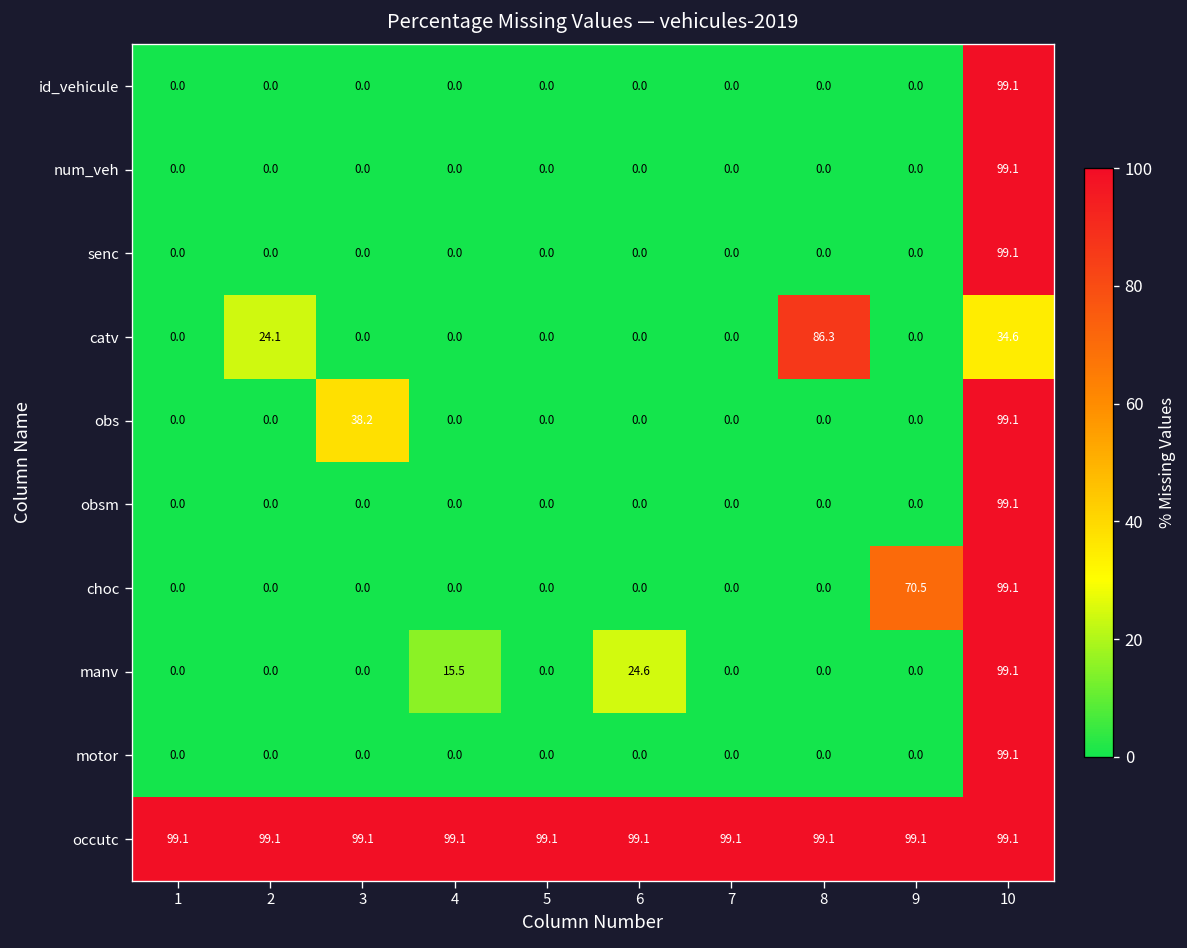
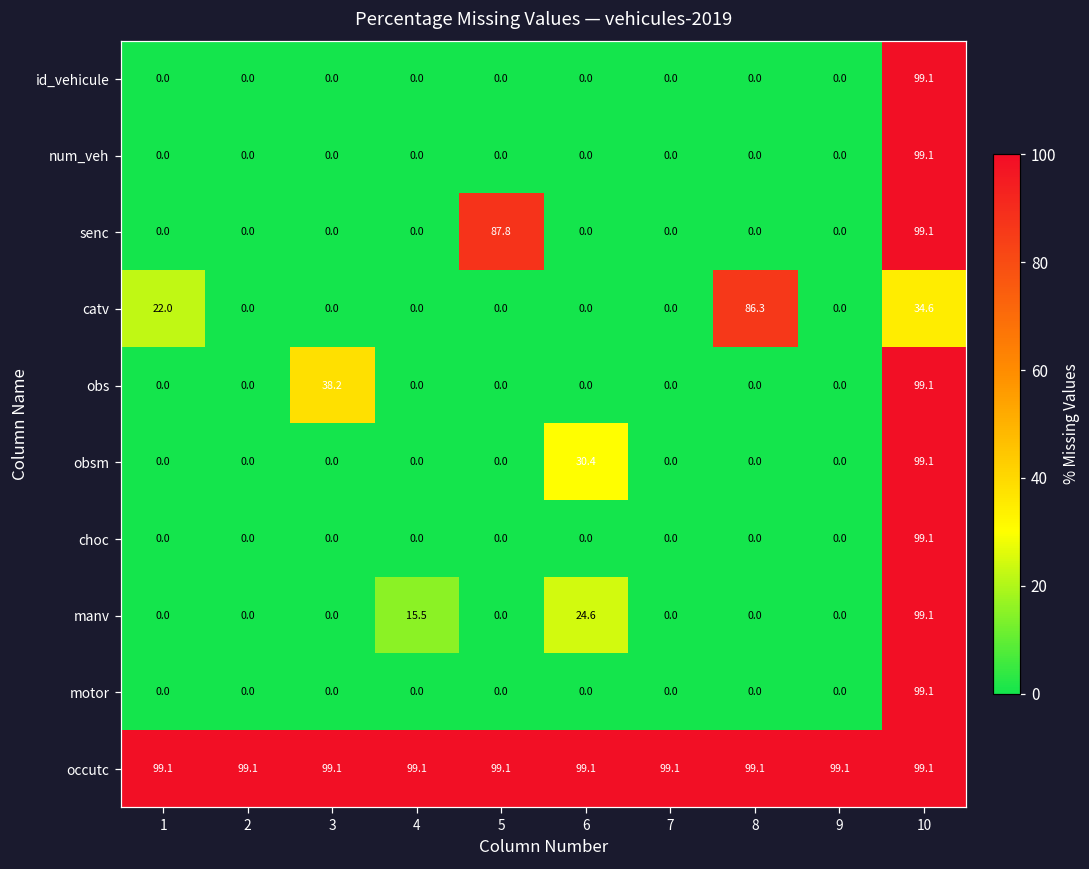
  {
    "id_vehicule": {
      "1": 0.0,
      "2": 0.0,
      "3": 0.0,
      "4": 0.0,
      "5": 0.0,
      "6": 0.0,
      "7": 0.0,
      "8": 0.0,
      "9": 0.0,
      "10": 99.1
    },
    "num_veh": {
      "1": 0.0,
      "2": 0.0,
      "3": 0.0,
      "4": 0.0,
      "5": 0.0,
      "6": 0.0,
      "7": 0.0,
      "8": 0.0,
      "9": 0.0,
      "10": 99.1
    },
    "senc": {
      "1": 0.0,
      "2": 0.0,
      "3": 0.0,
      "4": 0.0,
-     "5": 0.0,
+     "5": 87.8,
      "6": 0.0,
      "7": 0.0,
      "8": 0.0,
      "9": 0.0,
      "10": 99.1
    },
    "catv": {
-     "1": 0.0,
-     "2": 24.1,
+     "1": 22.0,
+     "2": 0.0,
      "3": 0.0,
      "4": 0.0,
      "5": 0.0,
      "6": 0.0,
      "7": 0.0,
      "8": 86.3,
      "9": 0.0,
      "10": 34.6
    },
    "obs": {
      "1": 0.0,
      "2": 0.0,
      "3": 38.2,
      "4": 0.0,
      "5": 0.0,
      "6": 0.0,
      "7": 0.0,
      "8": 0.0,
      "9": 0.0,
      "10": 99.1
    },
    "obsm": {
      "1": 0.0,
      "2": 0.0,
      "3": 0.0,
      "4": 0.0,
      "5": 0.0,
-     "6": 0.0,
+     "6": 30.4,
      "7": 0.0,
      "8": 0.0,
      "9": 0.0,
      "10": 99.1
    },
    "choc": {
      "1": 0.0,
      "2": 0.0,
      "3": 0.0,
      "4": 0.0,
      "5": 0.0,
      "6": 0.0,
      "7": 0.0,
      "8": 0.0,
-     "9": 70.5,
+     "9": 0.0,
      "10": 99.1
    },
    "manv": {
      "1": 0.0,
      "2": 0.0,
      "3": 0.0,
      "4": 15.5,
      "5": 0.0,
      "6": 24.6,
      "7": 0.0,
      "8": 0.0,
      "9": 0.0,
      "10": 99.1
    },
    "motor": {
      "1": 0.0,
      "2": 0.0,
      "3": 0.0,
      "4": 0.0,
      "5": 0.0,
      "6": 0.0,
      "7": 0.0,
      "8": 0.0,
      "9": 0.0,
      "10": 99.1
    },
    "occutc": {
      "1": 99.1,
      "2": 99.1,
      "3": 99.1,
      "4": 99.1,
      "5": 99.1,
      "6": 99.1,
      "7": 99.1,
      "8": 99.1,
      "9": 99.1,
      "10": 99.1
    }
  }
